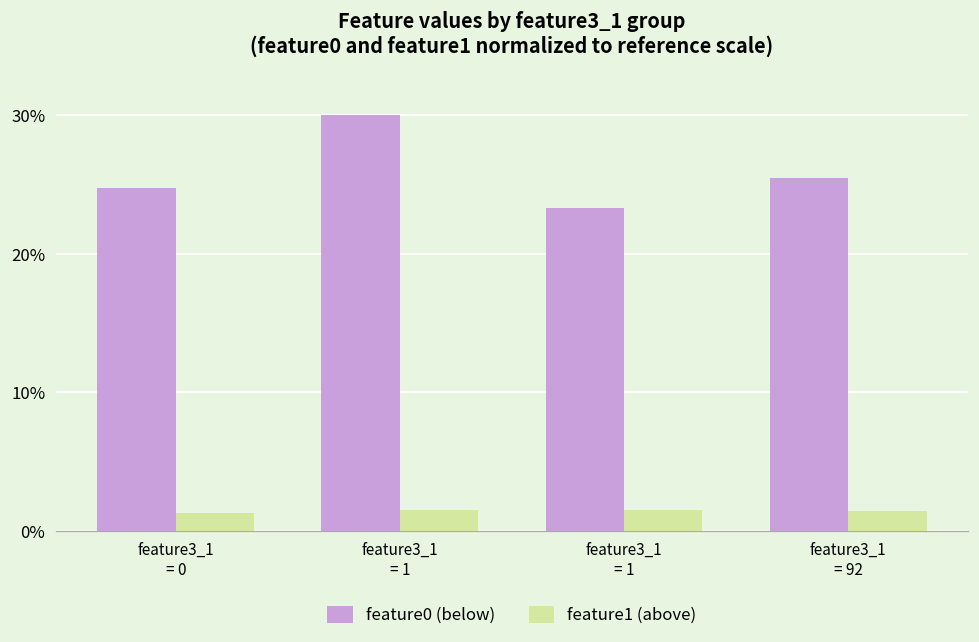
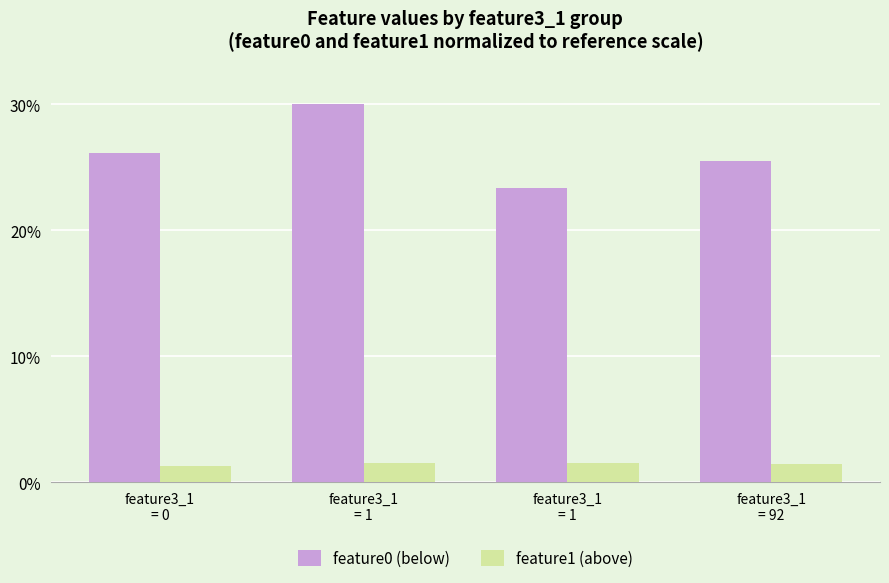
  {
    "feature0 (below)": {
-     "feature3_1 = 0": "24.7%",
+     "feature3_1 = 0": "26.1%",
      "feature3_1 = 92": "25.5%"
    },
    "feature1 (above)": {
      "feature3_1 = 0": "1.3%",
      "feature3_1 = 92": "1.4%"
    }
  }
